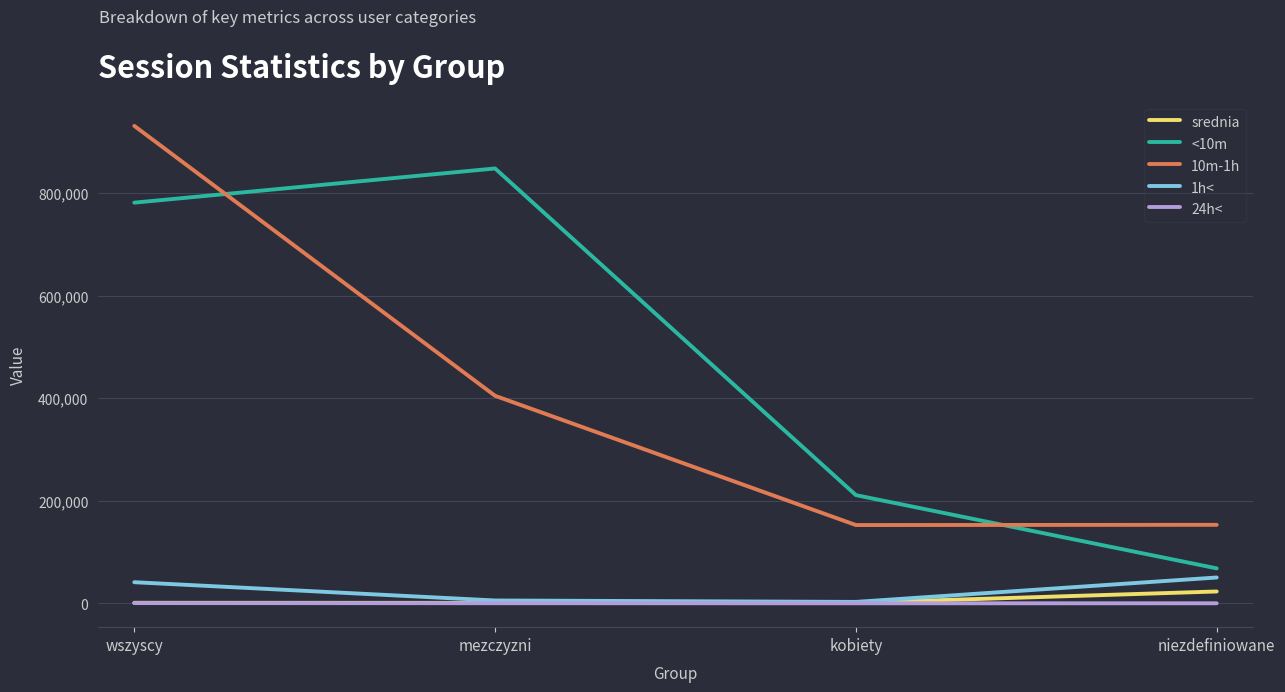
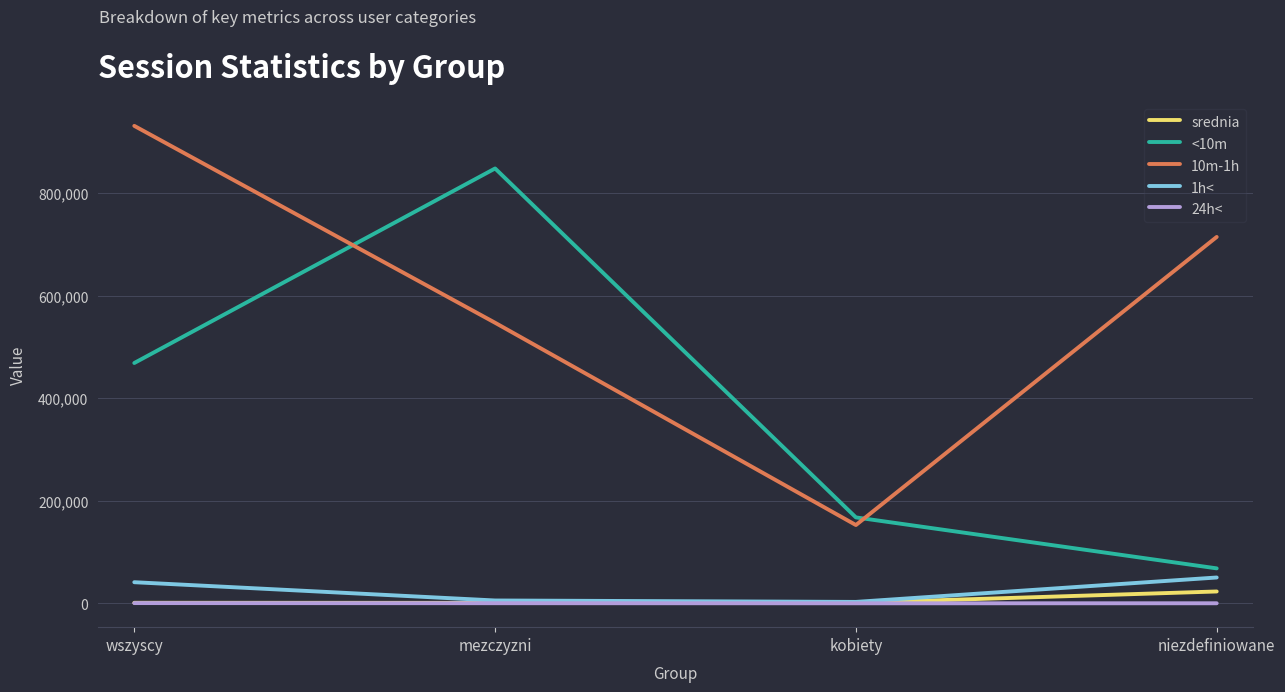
  {
    "srednia": {
      "niezdefiniowane": "20,000"
    },
    "<10m": {
-     "wszyscy": "780,000",
+     "wszyscy": "470,000",
      "mezczyzni": "850,000",
-     "kobiety": "210,000",
+     "kobiety": "170,000",
      "niezdefiniowane": "70,000"
    },
    "10m-1h": {
      "wszyscy": "930,000",
-     "mezczyzni": "400,000",
+     "mezczyzni": "550,000",
      "kobiety": "150,000",
-     "niezdefiniowane": "150,000"
+     "niezdefiniowane": "710,000"
    },
    "1h<": {
      "wszyscy": "40,000",
      "niezdefiniowane": "50,000"
    },
    "24h<": {
      "niezdefiniowane": "0"
    }
  }
